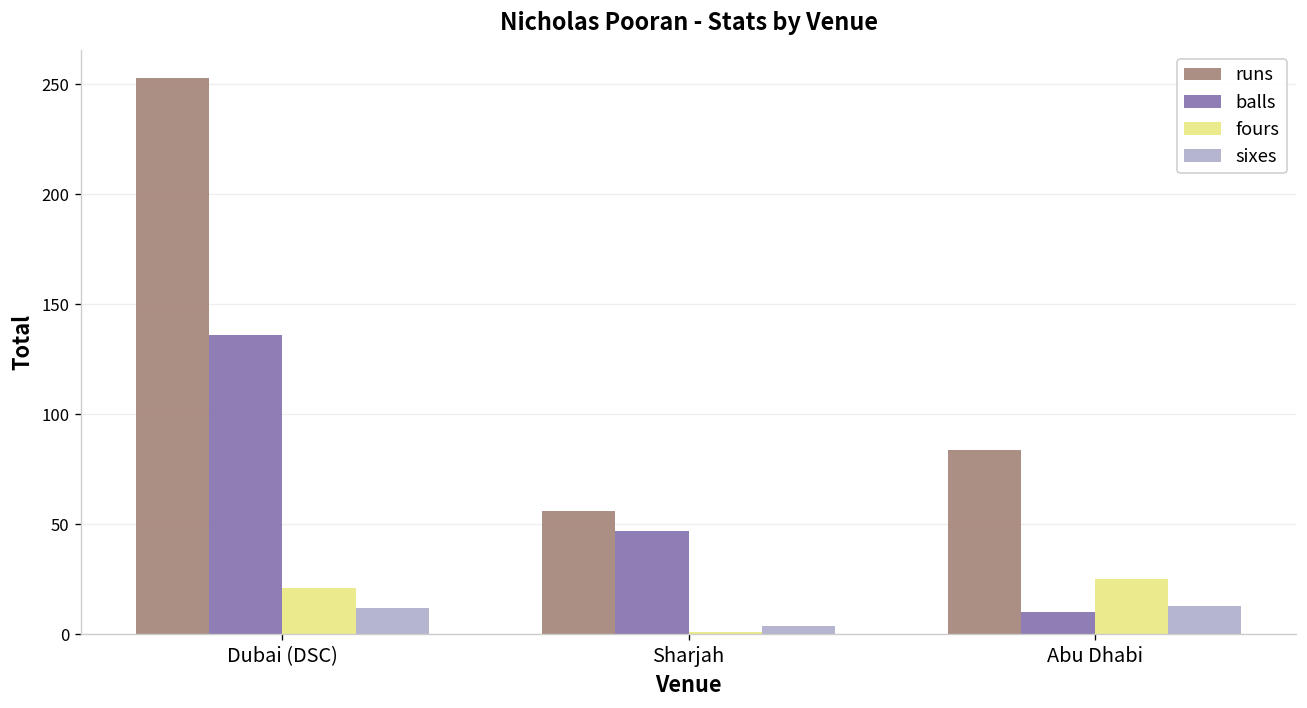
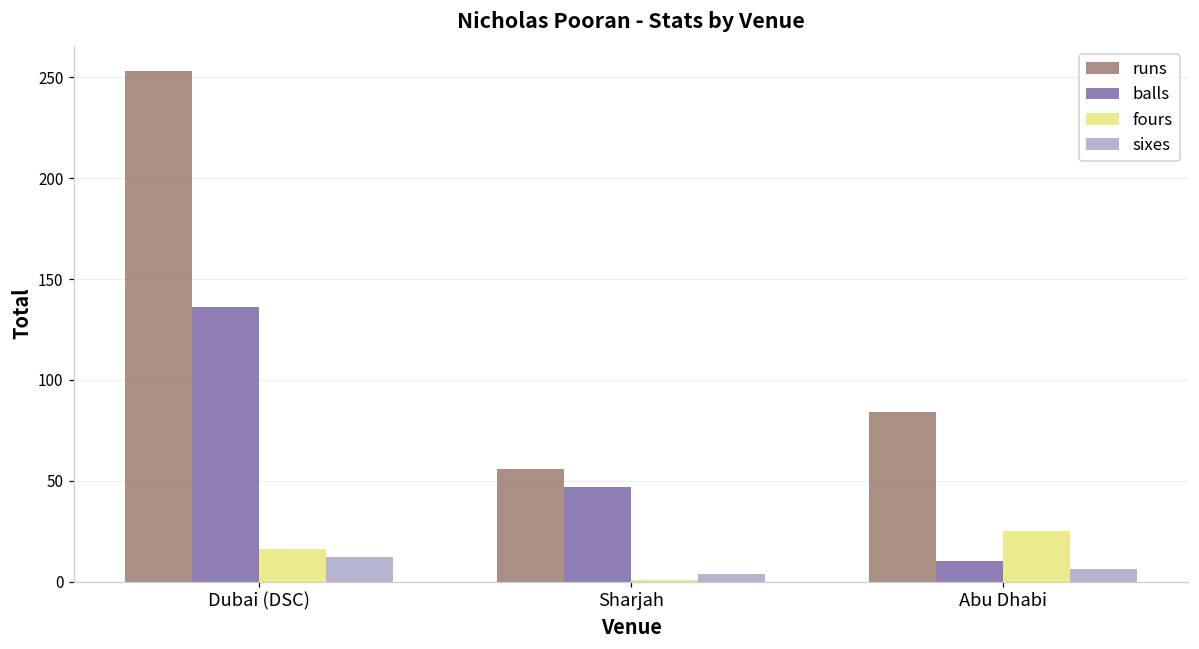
  {
    "runs": {
      "Dubai (DSC)": 253,
      "Sharjah": 56,
      "Abu Dhabi": 84
    },
    "balls": {
      "Dubai (DSC)": 136,
      "Sharjah": 47,
      "Abu Dhabi": 10
    },
    "fours": {
-     "Dubai (DSC)": 21,
+     "Dubai (DSC)": 16,
      "Abu Dhabi": 25
    },
    "sixes": {
      "Dubai (DSC)": 12,
      "Sharjah": 4,
-     "Abu Dhabi": 13
+     "Abu Dhabi": 6
    }
  }
